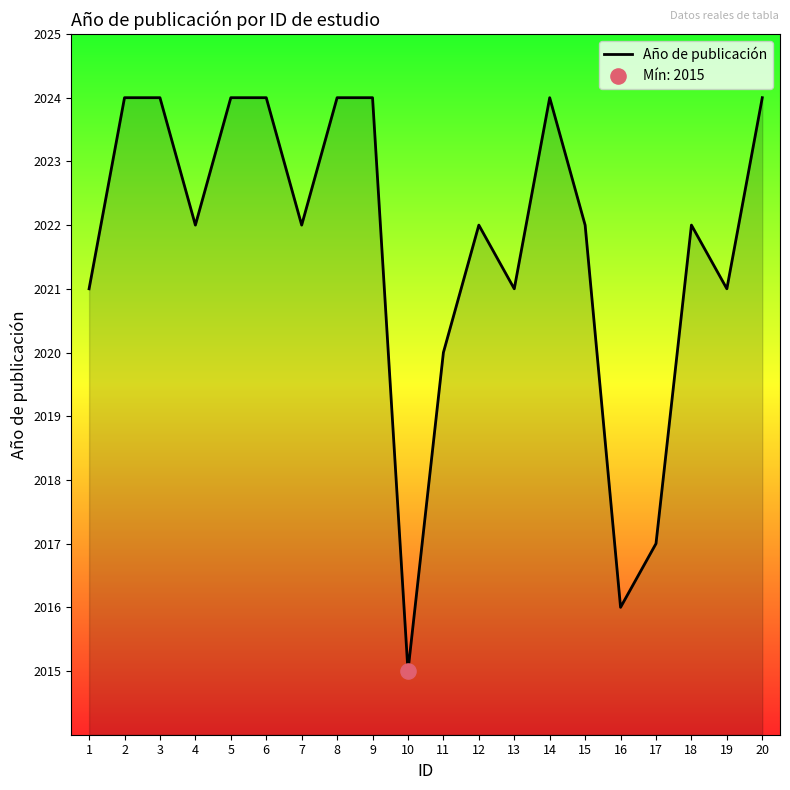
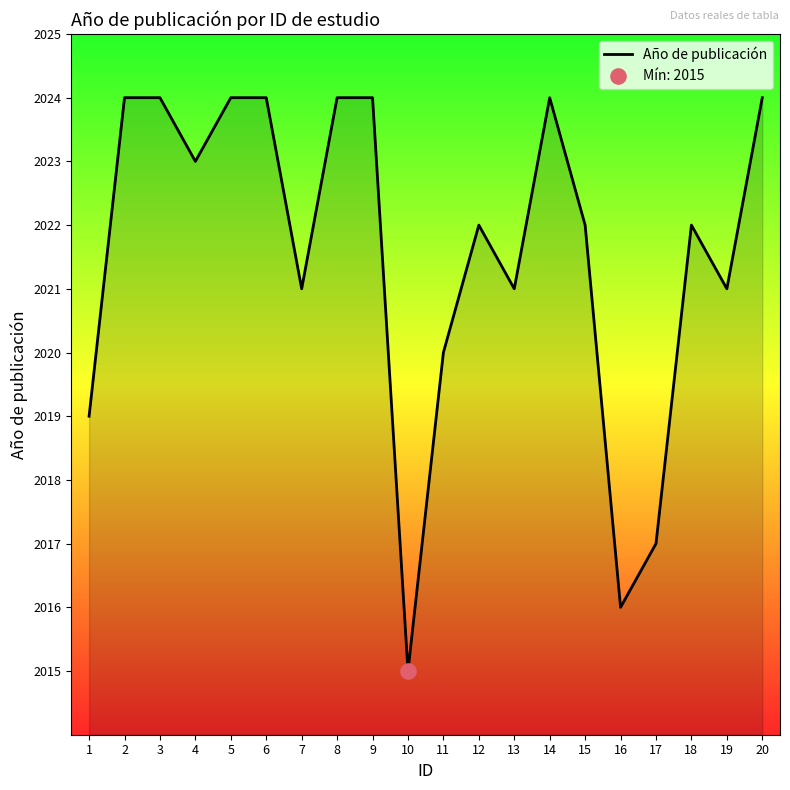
  {
    "Año de publicación": {
-     "1": 2021,
+     "1": 2019,
      "2": 2024,
      "3": 2024,
-     "4": 2022,
+     "4": 2023,
      "5": 2024,
      "6": 2024,
-     "7": 2022,
+     "7": 2021,
      "8": 2024,
      "9": 2024,
      "11": 2020,
      "12": 2022,
      "13": 2021,
      "14": 2024,
      "15": 2022,
      "16": 2016,
      "17": 2017,
      "18": 2022,
      "19": 2021,
      "20": 2024
    }
  }
